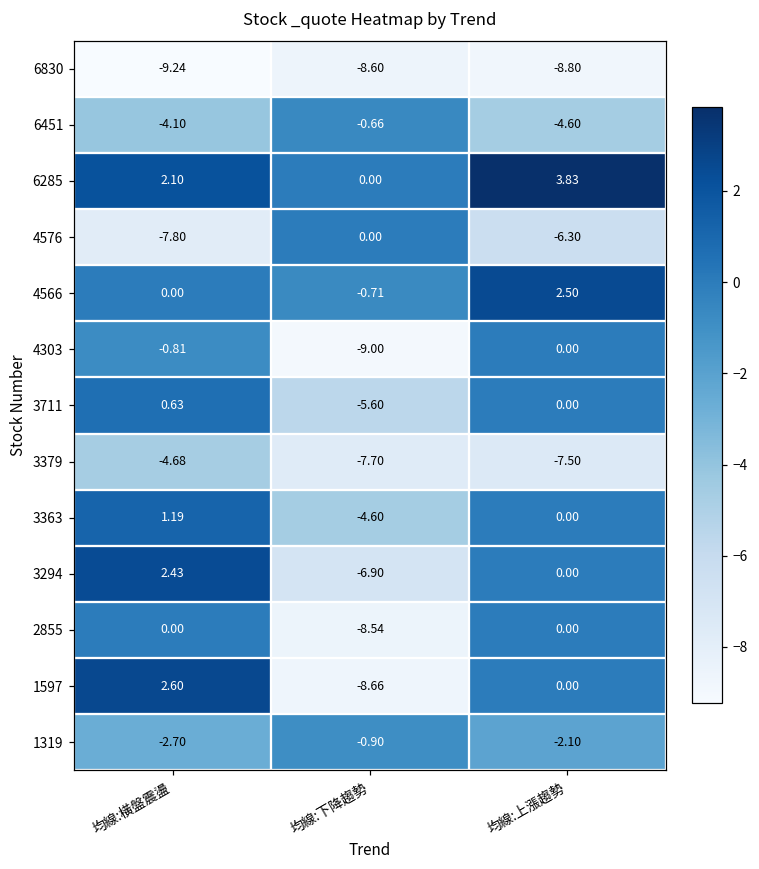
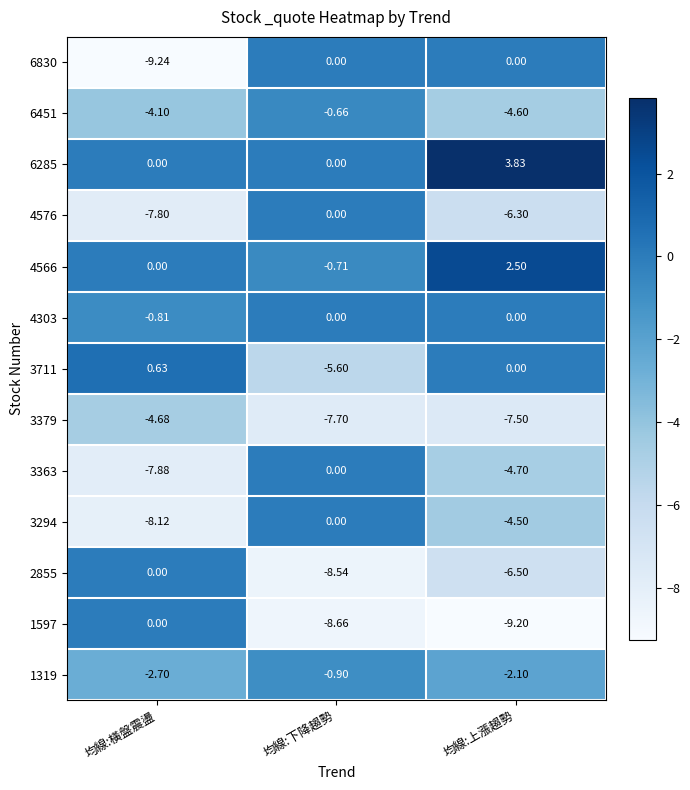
  {
    "6830": {
      "均線:橫盤震盪": -9.24,
-     "均線:下降趨勢": -8.60,
-     "均線:上漲趨勢": -8.80
+     "均線:下降趨勢": 0.00,
+     "均線:上漲趨勢": 0.00
    },
    "6451": {
      "均線:橫盤震盪": -4.10,
      "均線:下降趨勢": -0.66,
      "均線:上漲趨勢": -4.60
    },
    "6285": {
-     "均線:橫盤震盪": 2.10,
+     "均線:橫盤震盪": 0.00,
      "均線:下降趨勢": 0.00,
      "均線:上漲趨勢": 3.83
    },
    "4576": {
      "均線:橫盤震盪": -7.80,
      "均線:下降趨勢": 0.00,
      "均線:上漲趨勢": -6.30
    },
    "4566": {
      "均線:橫盤震盪": 0.00,
      "均線:下降趨勢": -0.71,
      "均線:上漲趨勢": 2.50
    },
    "4303": {
      "均線:橫盤震盪": -0.81,
-     "均線:下降趨勢": -9.00,
+     "均線:下降趨勢": 0.00,
      "均線:上漲趨勢": 0.00
    },
    "3711": {
      "均線:橫盤震盪": 0.63,
      "均線:下降趨勢": -5.60,
      "均線:上漲趨勢": 0.00
    },
    "3379": {
      "均線:橫盤震盪": -4.68,
      "均線:下降趨勢": -7.70,
      "均線:上漲趨勢": -7.50
    },
    "3363": {
-     "均線:橫盤震盪": 1.19,
-     "均線:下降趨勢": -4.60,
-     "均線:上漲趨勢": 0.00
+     "均線:橫盤震盪": -7.88,
+     "均線:下降趨勢": 0.00,
+     "均線:上漲趨勢": -4.70
    },
    "3294": {
-     "均線:橫盤震盪": 2.43,
-     "均線:下降趨勢": -6.90,
-     "均線:上漲趨勢": 0.00
+     "均線:橫盤震盪": -8.12,
+     "均線:下降趨勢": 0.00,
+     "均線:上漲趨勢": -4.50
    },
    "2855": {
      "均線:橫盤震盪": 0.00,
      "均線:下降趨勢": -8.54,
-     "均線:上漲趨勢": 0.00
+     "均線:上漲趨勢": -6.50
    },
    "1597": {
-     "均線:橫盤震盪": 2.60,
+     "均線:橫盤震盪": 0.00,
      "均線:下降趨勢": -8.66,
-     "均線:上漲趨勢": 0.00
+     "均線:上漲趨勢": -9.20
    },
    "1319": {
      "均線:橫盤震盪": -2.70,
      "均線:下降趨勢": -0.90,
      "均線:上漲趨勢": -2.10
    }
  }
